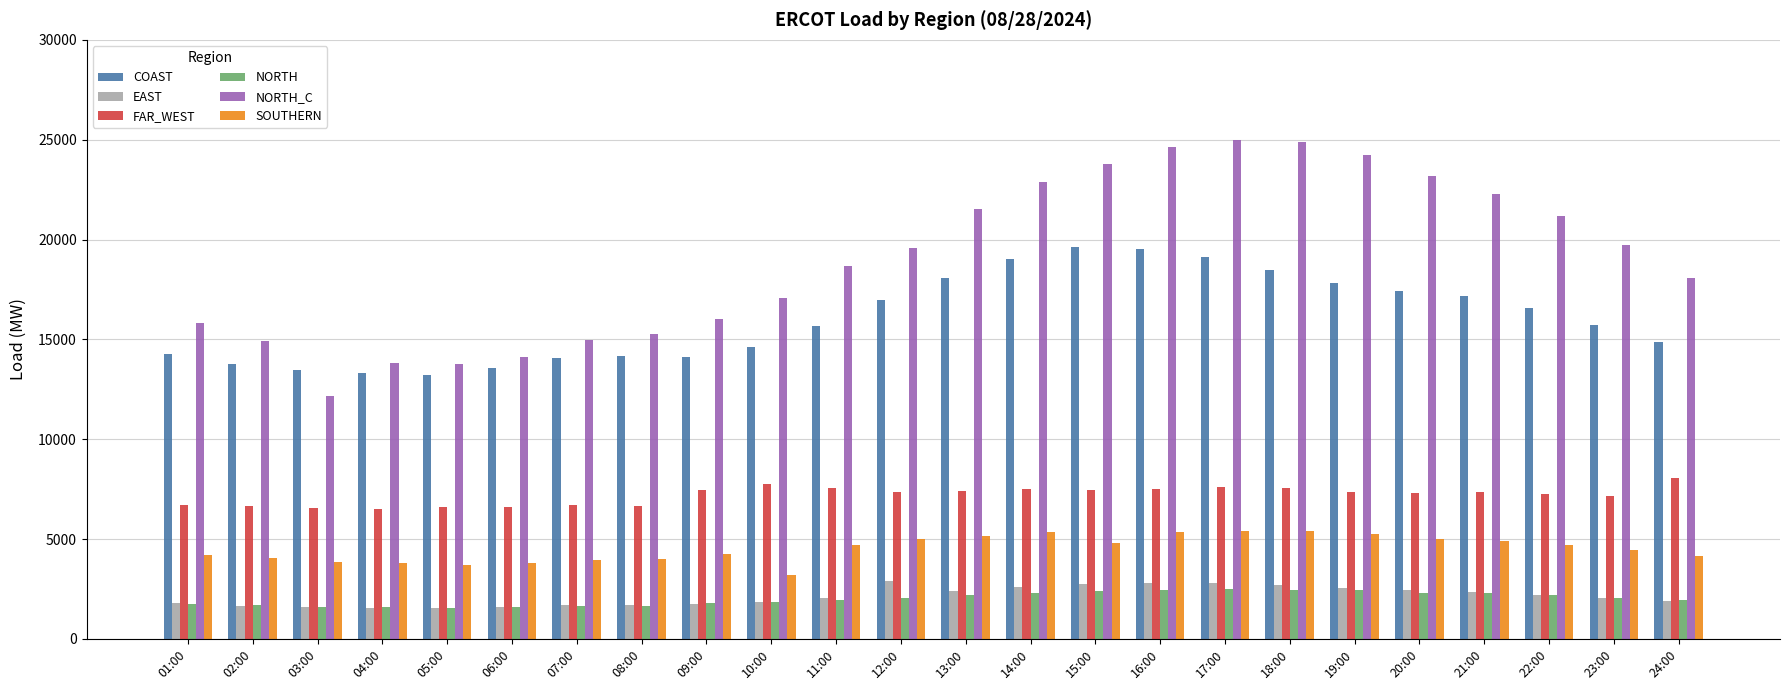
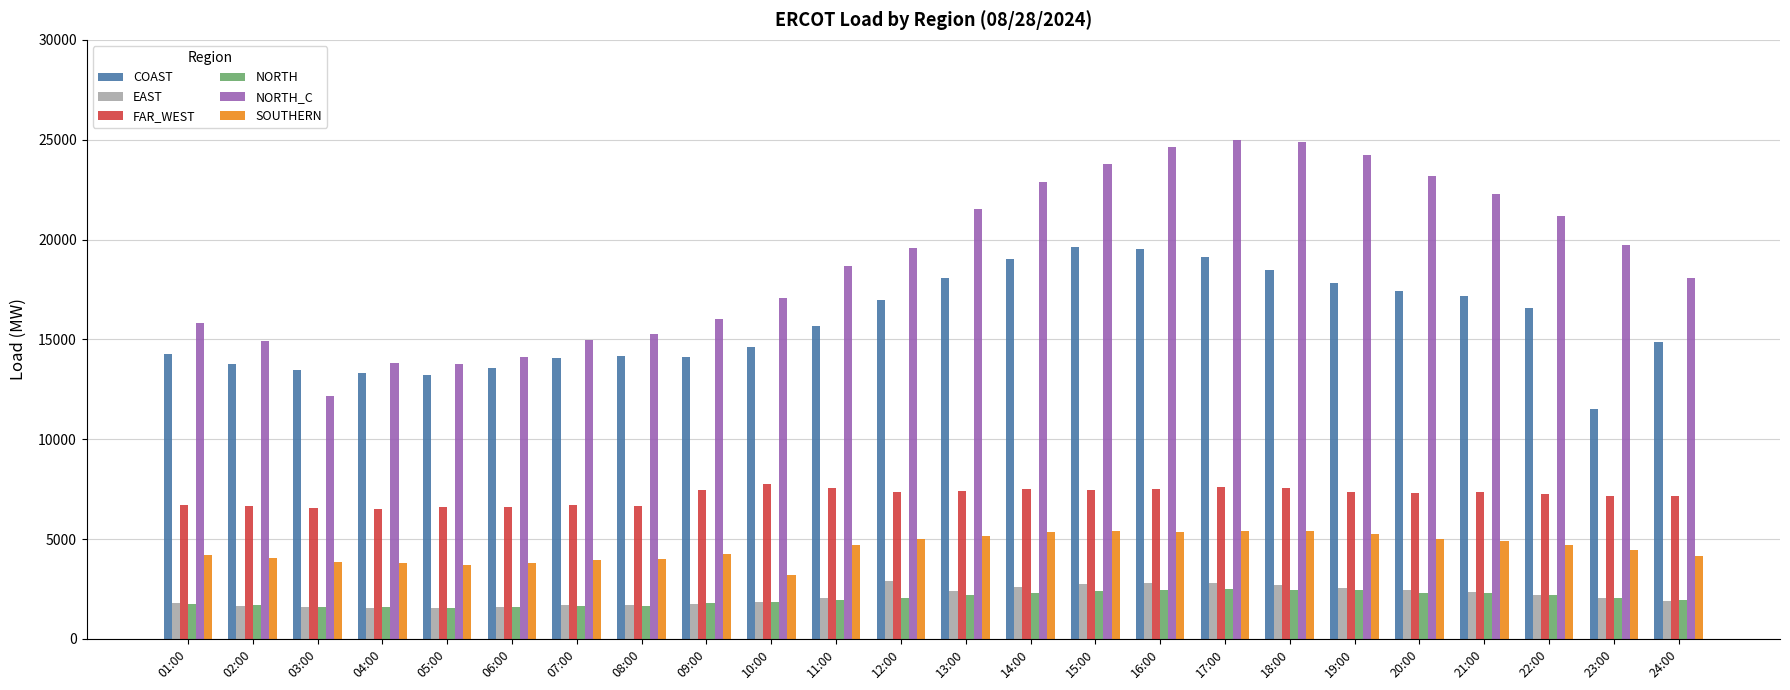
  {
    "COAST": {
      "01:00": 14300,
      "02:00": 13700,
      "03:00": 13500,
      "04:00": 13300,
      "05:00": 13200,
      "06:00": 13600,
      "07:00": 14100,
      "08:00": 14100,
      "09:00": 14100,
      "10:00": 14600,
      "11:00": 15700,
      "12:00": 16900,
      "13:00": 18100,
      "14:00": 19000,
      "15:00": 19600,
      "16:00": 19500,
      "17:00": 19100,
      "18:00": 18500,
      "19:00": 17800,
      "20:00": 17400,
      "21:00": 17200,
      "22:00": 16600,
-     "23:00": 15700,
+     "23:00": 11500,
      "24:00": 14900
    },
    "EAST": {
      "01:00": 1800,
      "02:00": 1700,
      "03:00": 1600,
      "04:00": 1500,
      "05:00": 1500,
      "06:00": 1600,
      "07:00": 1700,
      "08:00": 1700,
      "09:00": 1800,
      "10:00": 1900,
      "11:00": 2000,
      "12:00": 2900,
      "13:00": 2400,
      "14:00": 2600,
      "15:00": 2700,
      "16:00": 2800,
      "17:00": 2800,
      "18:00": 2700,
      "19:00": 2600,
      "20:00": 2400,
      "21:00": 2400,
      "22:00": 2200,
      "23:00": 2100,
      "24:00": 1900
    },
    "FAR_WEST": {
      "01:00": 6700,
      "02:00": 6600,
      "03:00": 6600,
      "04:00": 6500,
      "05:00": 6600,
      "06:00": 6600,
      "07:00": 6700,
      "08:00": 6700,
      "09:00": 7500,
      "10:00": 7800,
      "11:00": 7500,
      "12:00": 7400,
      "13:00": 7400,
      "14:00": 7500,
      "15:00": 7500,
      "16:00": 7500,
      "17:00": 7600,
      "18:00": 7600,
      "19:00": 7400,
      "20:00": 7300,
      "21:00": 7400,
      "22:00": 7300,
      "23:00": 7200,
-     "24:00": 8000
+     "24:00": 7100
    },
    "NORTH": {
      "01:00": 1800,
      "02:00": 1700,
      "03:00": 1600,
      "04:00": 1600,
      "05:00": 1600,
      "06:00": 1600,
      "07:00": 1600,
      "08:00": 1700,
      "09:00": 1800,
      "10:00": 1900,
      "11:00": 2000,
      "12:00": 2100,
      "13:00": 2200,
      "14:00": 2300,
      "15:00": 2400,
      "16:00": 2400,
      "17:00": 2500,
      "18:00": 2500,
      "19:00": 2400,
      "20:00": 2300,
      "21:00": 2300,
      "22:00": 2200,
      "23:00": 2100,
      "24:00": 1900
    },
    "NORTH_C": {
      "01:00": 15800,
      "02:00": 14900,
      "03:00": 12100,
      "04:00": 13800,
      "05:00": 13800,
      "06:00": 14100,
      "07:00": 15000,
      "08:00": 15300,
      "09:00": 16000,
      "10:00": 17100,
      "11:00": 18700,
      "12:00": 19600,
      "13:00": 21500,
      "14:00": 22900,
      "15:00": 23800,
      "16:00": 24600,
      "17:00": 25000,
      "18:00": 24900,
      "19:00": 24300,
      "20:00": 23200,
      "21:00": 22300,
      "22:00": 21200,
      "23:00": 19700,
      "24:00": 18100
    },
    "SOUTHERN": {
      "01:00": 4200,
      "02:00": 4000,
      "03:00": 3900,
      "04:00": 3800,
      "05:00": 3700,
      "06:00": 3800,
      "07:00": 4000,
      "08:00": 4000,
      "09:00": 4300,
      "10:00": 3200,
      "11:00": 4700,
      "12:00": 5000,
      "13:00": 5200,
      "14:00": 5300,
-     "15:00": 4800,
+     "15:00": 5400,
      "16:00": 5400,
      "17:00": 5400,
      "18:00": 5400,
      "19:00": 5300,
      "20:00": 5000,
      "21:00": 4900,
      "22:00": 4700,
      "23:00": 4400,
      "24:00": 4100
    }
  }
